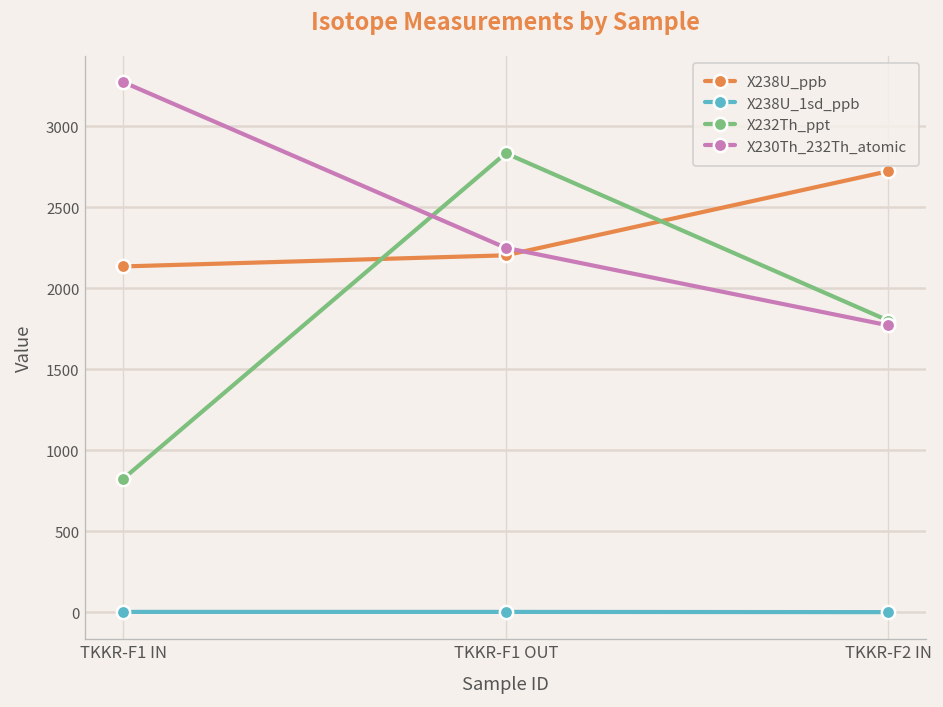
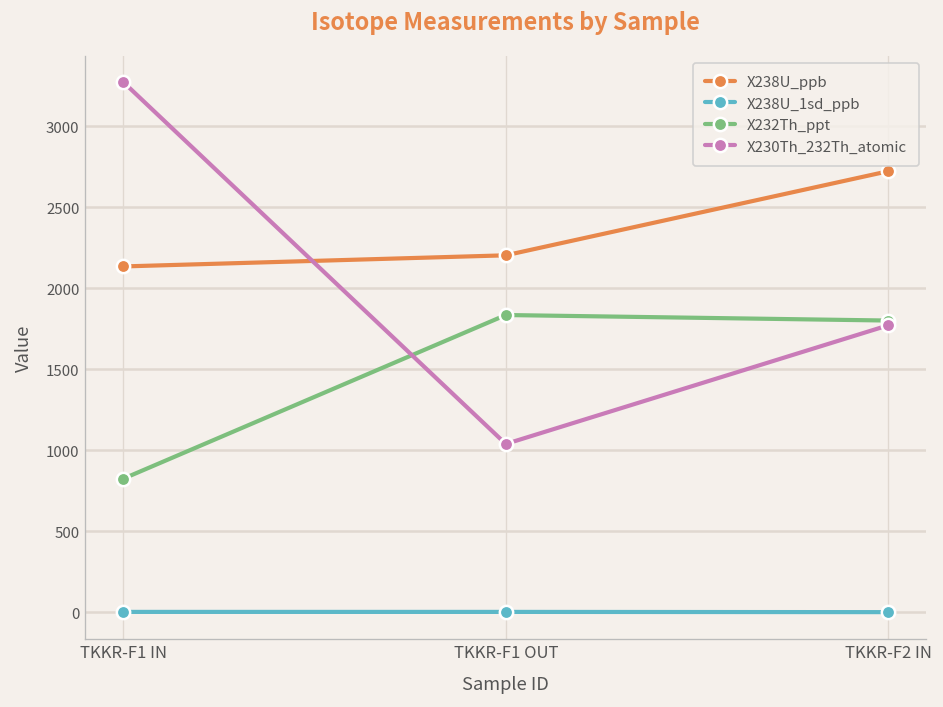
  {
    "X238U_ppb": {
      "TKKR-F1 IN": 2130,
      "TKKR-F1 OUT": 2200
    },
    "X238U_1sd_ppb": {
      "TKKR-F1 IN": 0,
      "TKKR-F1 OUT": 0,
      "TKKR-F2 IN": 0
    },
    "X232Th_ppt": {
      "TKKR-F1 IN": 820,
-     "TKKR-F1 OUT": 2830,
+     "TKKR-F1 OUT": 1830,
      "TKKR-F2 IN": 1800
    },
    "X230Th_232Th_atomic": {
      "TKKR-F1 IN": 3270,
-     "TKKR-F1 OUT": 2250,
+     "TKKR-F1 OUT": 1040,
      "TKKR-F2 IN": 1770
    }
  }
